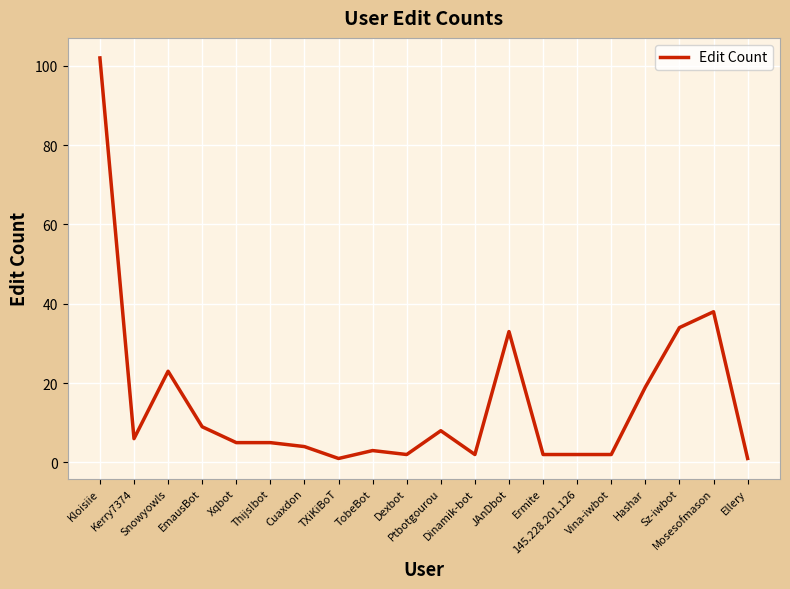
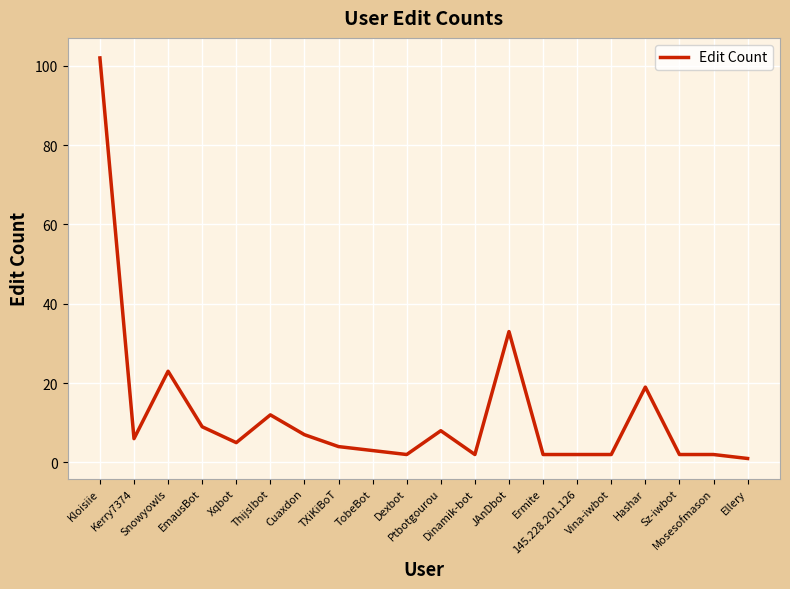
  {
    "Kloisiie": 102,
    "Kerry7374": 6,
    "Snowyowls": 23,
    "EmausBot": 9,
    "Xqbot": 5,
-   "Thijs!bot": 5,
-   "Cuaxdon": 4,
-   "TXiKiBoT": 1,
+   "Thijs!bot": 12,
+   "Cuaxdon": 7,
+   "TXiKiBoT": 4,
    "TobeBot": 3,
    "Dexbot": 2,
    "Ptbotgourou": 8,
    "Dinamik-bot": 2,
    "JAnDbot": 33,
    "Ermite": 2,
    "145.228.201.126": 2,
    "Vina-iwbot": 2,
    "Hashar": 19,
-   "Sz-iwbot": 34,
-   "Mosesofmason": 38,
+   "Sz-iwbot": 2,
+   "Mosesofmason": 2,
    "Ellery": 1
  }
